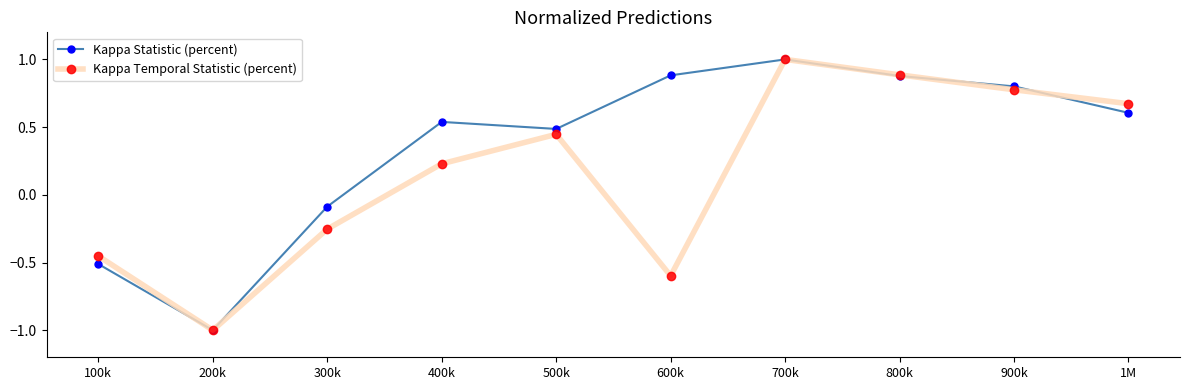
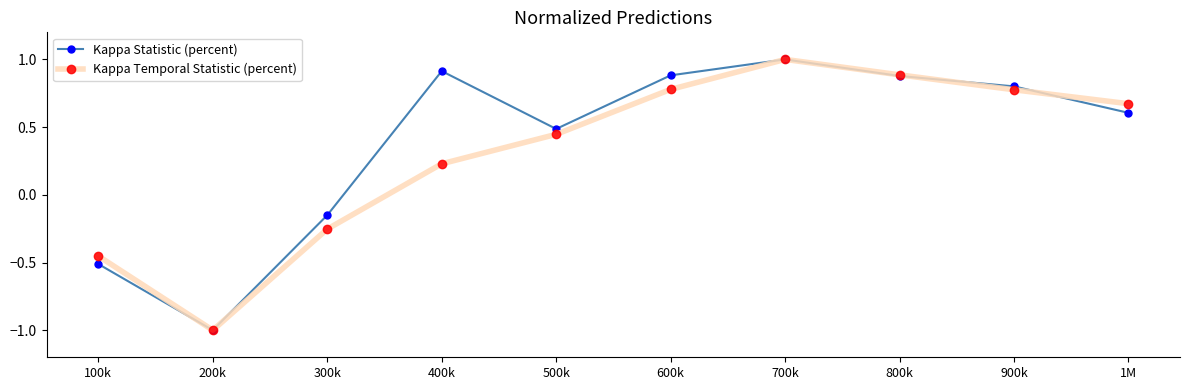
  {
    "Kappa Statistic (percent)": {
      "100k": -0.51,
-     "300k": -0.09,
-     "400k": 0.54,
+     "300k": -0.15,
+     "400k": 0.91,
      "500k": 0.49,
      "600k": 0.88,
      "900k": 0.80,
      "1M": 0.61
    },
    "Kappa Temporal Statistic (percent)": {
      "100k": -0.45,
      "300k": -0.25,
      "400k": 0.23,
      "500k": 0.45,
-     "600k": -0.60,
+     "600k": 0.78,
      "900k": 0.78,
      "1M": 0.67
    }
  }
